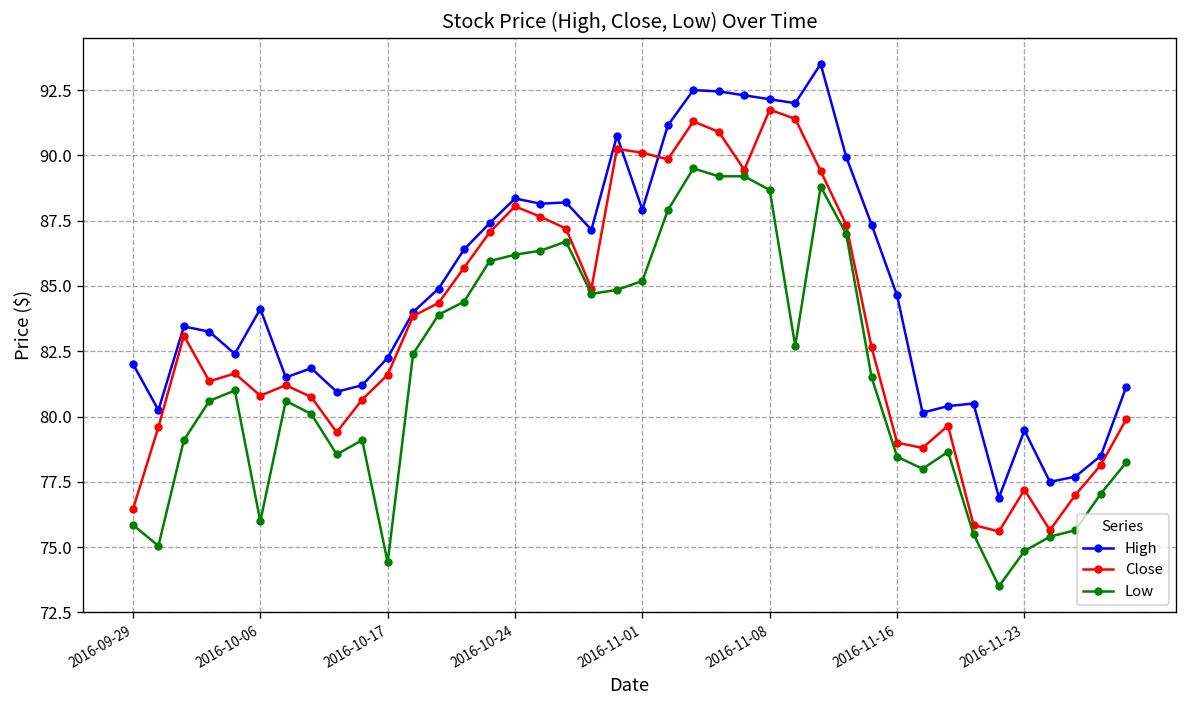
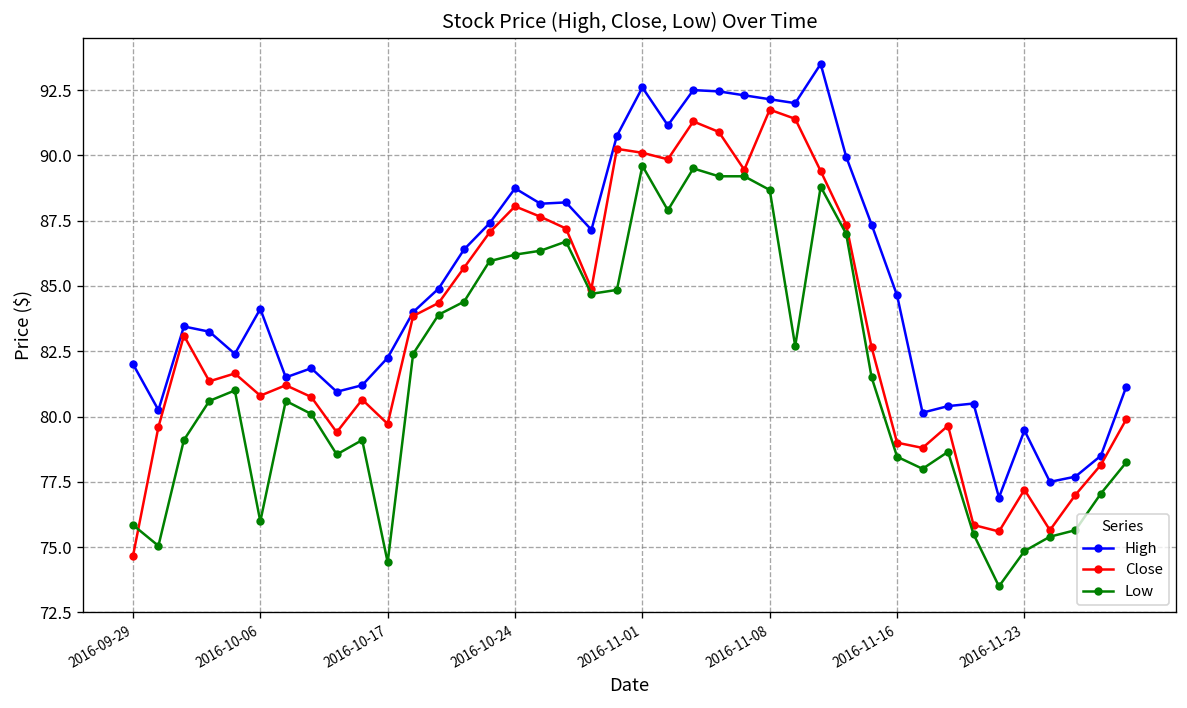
  {
    "High": {
      "2016-09-29": 82.0,
      "2016-10-06": 84.1,
      "2016-10-17": 82.3,
-     "2016-10-24": 88.3,
-     "2016-11-01": 87.9,
+     "2016-10-24": 88.7,
+     "2016-11-01": 92.6,
      "2016-11-08": 92.2,
      "2016-11-16": 84.6,
      "2016-11-23": 79.5
    },
    "Close": {
-     "2016-09-29": 76.4,
+     "2016-09-29": 74.7,
      "2016-10-06": 80.8,
-     "2016-10-17": 81.6,
+     "2016-10-17": 79.7,
      "2016-10-24": 88.1,
      "2016-11-01": 90.1,
      "2016-11-08": 91.8,
      "2016-11-16": 79.0,
      "2016-11-23": 77.2
    },
    "Low": {
      "2016-09-29": 75.8,
      "2016-10-06": 76.0,
      "2016-10-17": 74.4,
      "2016-10-24": 86.2,
-     "2016-11-01": 85.2,
+     "2016-11-01": 89.6,
      "2016-11-08": 88.7,
      "2016-11-16": 78.5,
      "2016-11-23": 74.8
    }
  }
